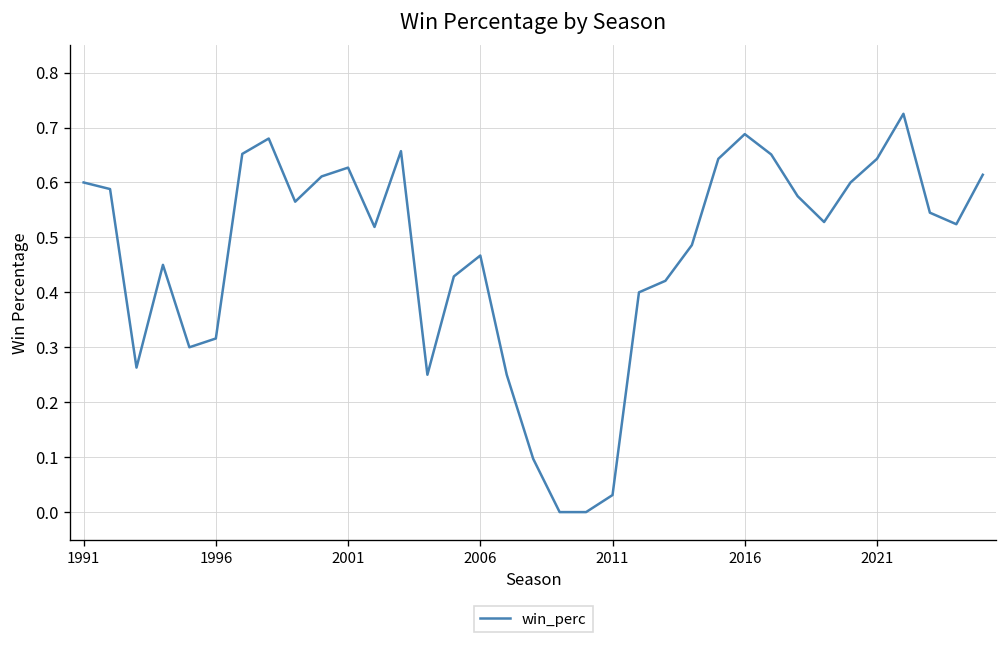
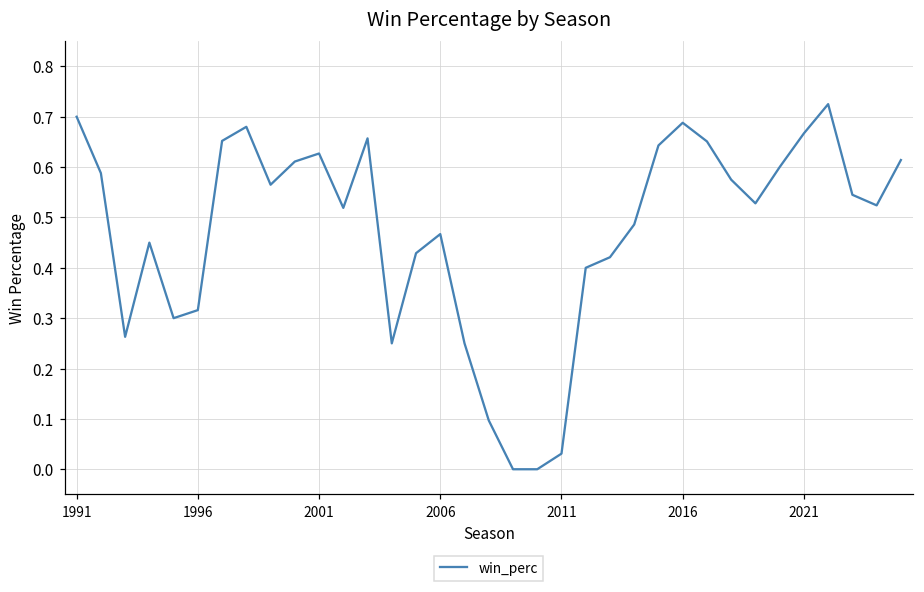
  {
-   "1991": 0.6,
+   "1991": 0.7,
    "1996": 0.32,
    "2001": 0.63,
    "2006": 0.47,
    "2011": 0.03,
    "2016": 0.69,
-   "2021": 0.64
+   "2021": 0.67
  }
